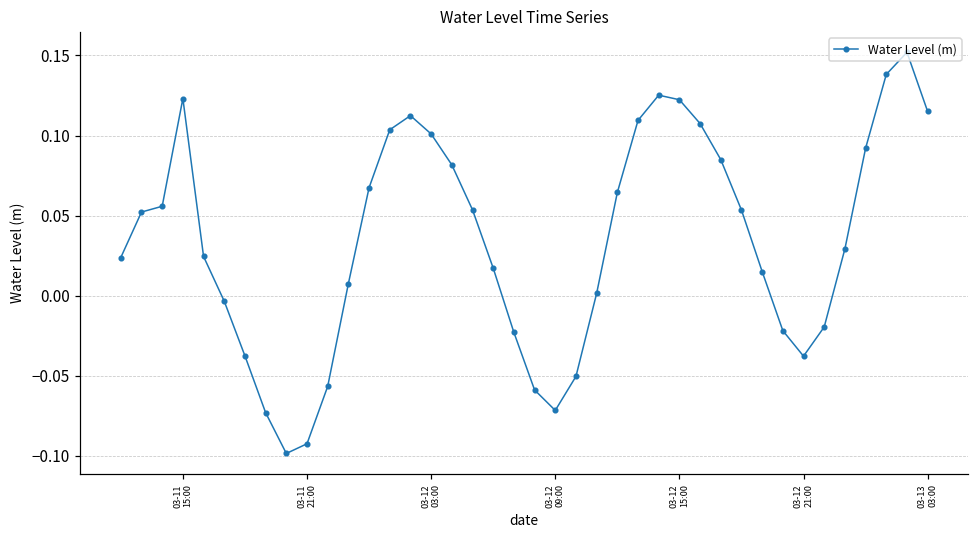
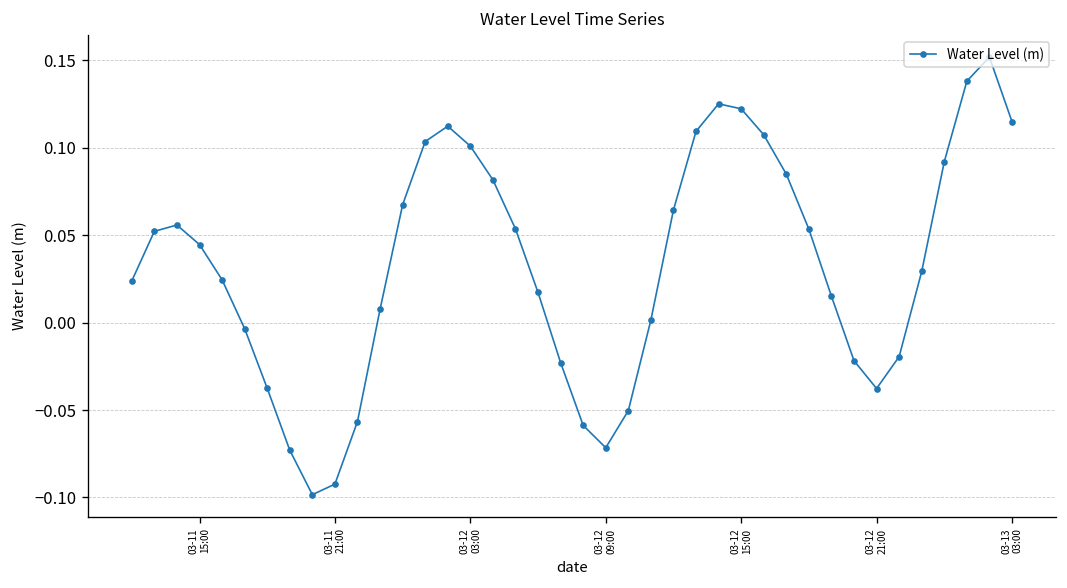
  {
-   "03-11 15:00": 0.123,
+   "03-11 15:00": 0.045,
    "03-11 21:00": -0.092,
    "03-12 03:00": 0.101,
    "03-12 09:00": -0.072,
    "03-12 15:00": 0.122,
    "03-12 21:00": -0.038,
    "03-13 03:00": 0.115
  }
